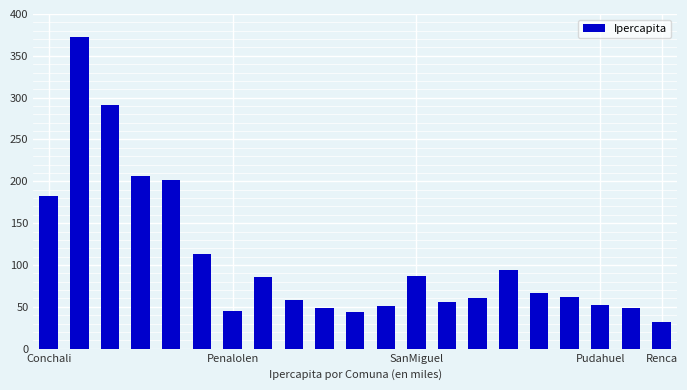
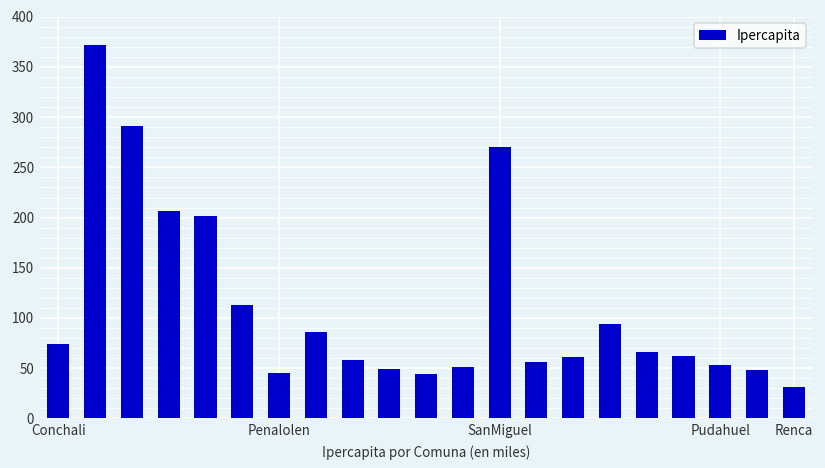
  {
-   "Conchali": 180,
+   "Conchali": 70,
    "Penalolen": 50,
-   "SanMiguel": 90,
+   "SanMiguel": 270,
    "Pudahuel": 50,
    "Renca": 30
  }
